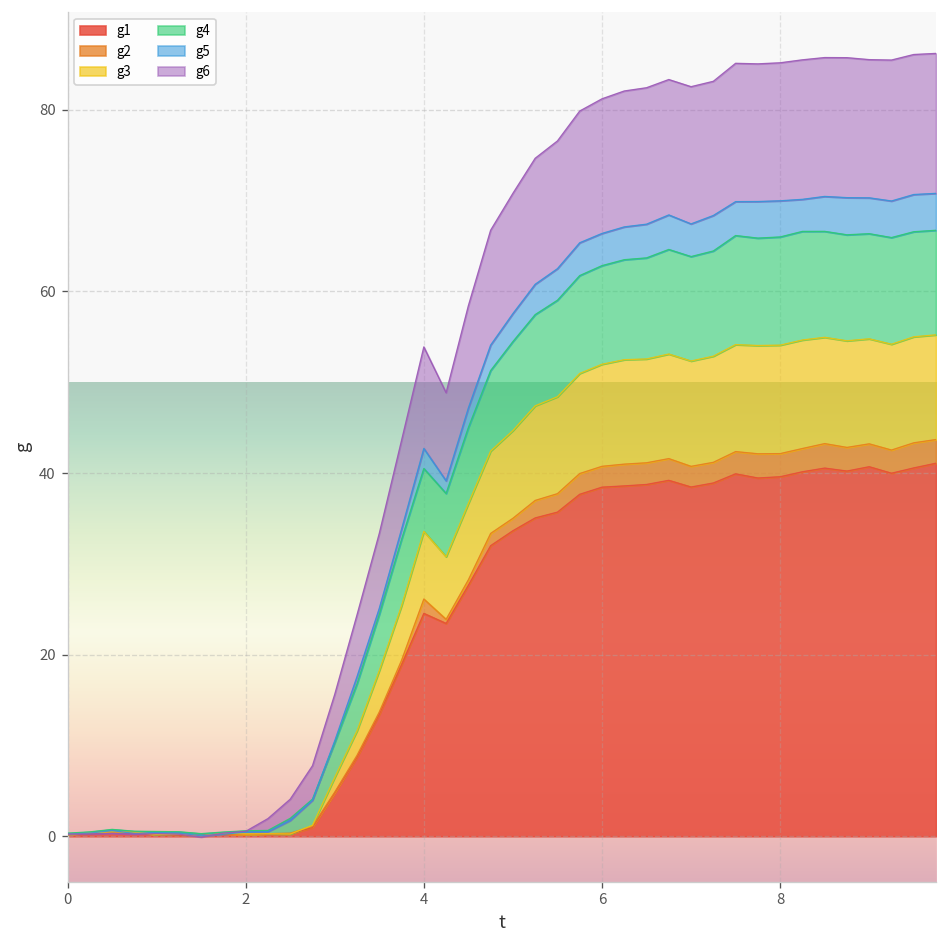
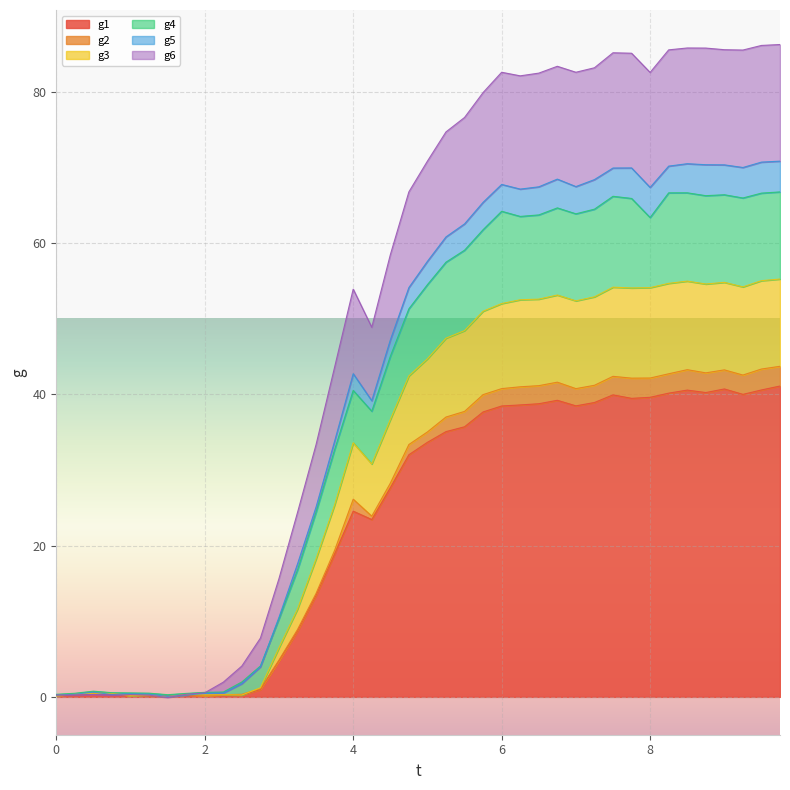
  {
    "g4": {
      "4": 7,
-     "6": 11,
-     "8": 12
+     "6": 12,
+     "8": 9
    }
  }
